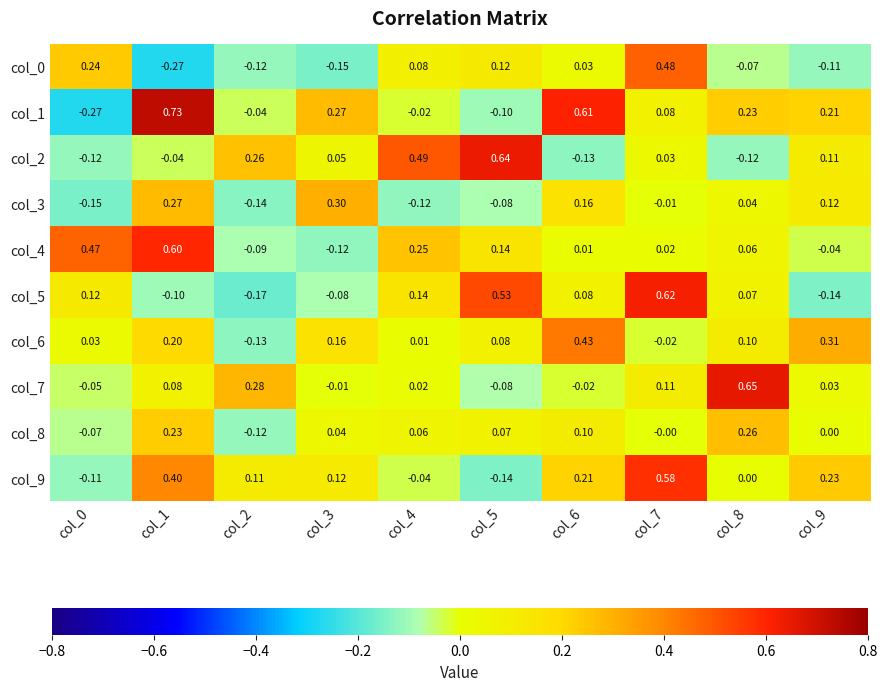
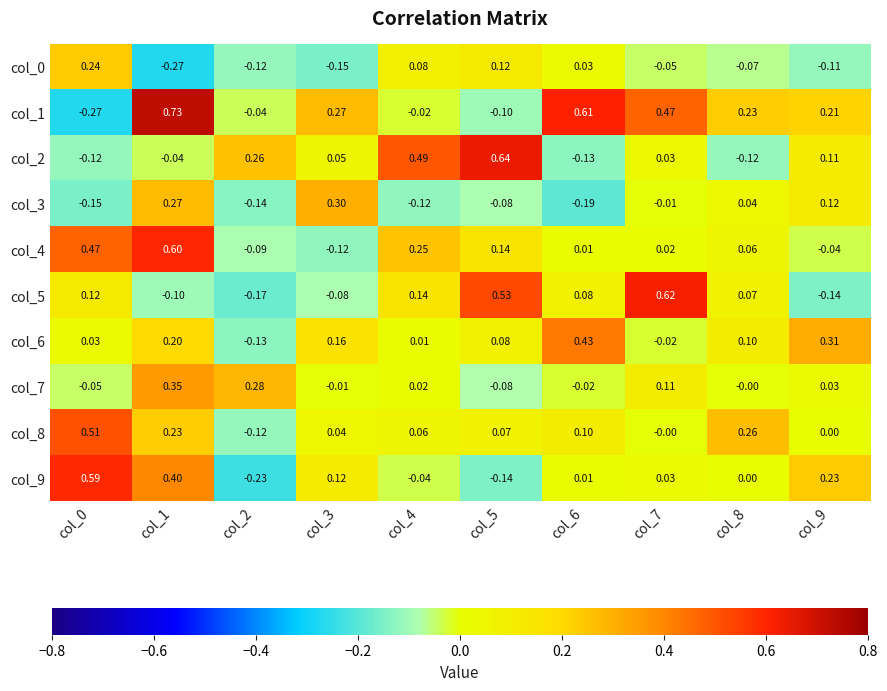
  {
    "col_0": {
      "col_0": 0.24,
      "col_1": -0.27,
      "col_2": -0.12,
      "col_3": -0.15,
      "col_4": 0.08,
      "col_5": 0.12,
      "col_6": 0.03,
-     "col_7": 0.48,
+     "col_7": -0.05,
      "col_8": -0.07,
      "col_9": -0.11
    },
    "col_1": {
      "col_0": -0.27,
      "col_1": 0.73,
      "col_2": -0.04,
      "col_3": 0.27,
      "col_4": -0.02,
      "col_5": -0.10,
      "col_6": 0.61,
-     "col_7": 0.08,
+     "col_7": 0.47,
      "col_8": 0.23,
      "col_9": 0.21
    },
    "col_2": {
      "col_0": -0.12,
      "col_1": -0.04,
      "col_2": 0.26,
      "col_3": 0.05,
      "col_4": 0.49,
      "col_5": 0.64,
      "col_6": -0.13,
      "col_7": 0.03,
      "col_8": -0.12,
      "col_9": 0.11
    },
    "col_3": {
      "col_0": -0.15,
      "col_1": 0.27,
      "col_2": -0.14,
      "col_3": 0.30,
      "col_4": -0.12,
      "col_5": -0.08,
-     "col_6": 0.16,
+     "col_6": -0.19,
      "col_7": -0.01,
      "col_8": 0.04,
      "col_9": 0.12
    },
    "col_4": {
      "col_0": 0.47,
      "col_1": 0.60,
      "col_2": -0.09,
      "col_3": -0.12,
      "col_4": 0.25,
      "col_5": 0.14,
      "col_6": 0.01,
      "col_7": 0.02,
      "col_8": 0.06,
      "col_9": -0.04
    },
    "col_5": {
      "col_0": 0.12,
      "col_1": -0.10,
      "col_2": -0.17,
      "col_3": -0.08,
      "col_4": 0.14,
      "col_5": 0.53,
      "col_6": 0.08,
      "col_7": 0.62,
      "col_8": 0.07,
      "col_9": -0.14
    },
    "col_6": {
      "col_0": 0.03,
      "col_1": 0.20,
      "col_2": -0.13,
      "col_3": 0.16,
      "col_4": 0.01,
      "col_5": 0.08,
      "col_6": 0.43,
      "col_7": -0.02,
      "col_8": 0.10,
      "col_9": 0.31
    },
    "col_7": {
      "col_0": -0.05,
-     "col_1": 0.08,
+     "col_1": 0.35,
      "col_2": 0.28,
      "col_3": -0.01,
      "col_4": 0.02,
      "col_5": -0.08,
      "col_6": -0.02,
      "col_7": 0.11,
-     "col_8": 0.65,
+     "col_8": -0.00,
      "col_9": 0.03
    },
    "col_8": {
-     "col_0": -0.07,
+     "col_0": 0.51,
      "col_1": 0.23,
      "col_2": -0.12,
      "col_3": 0.04,
      "col_4": 0.06,
      "col_5": 0.07,
      "col_6": 0.10,
      "col_7": -0.00,
      "col_8": 0.26,
      "col_9": 0.00
    },
    "col_9": {
-     "col_0": -0.11,
+     "col_0": 0.59,
      "col_1": 0.40,
-     "col_2": 0.11,
+     "col_2": -0.23,
      "col_3": 0.12,
      "col_4": -0.04,
      "col_5": -0.14,
-     "col_6": 0.21,
-     "col_7": 0.58,
+     "col_6": 0.01,
+     "col_7": 0.03,
      "col_8": 0.00,
      "col_9": 0.23
    }
  }
